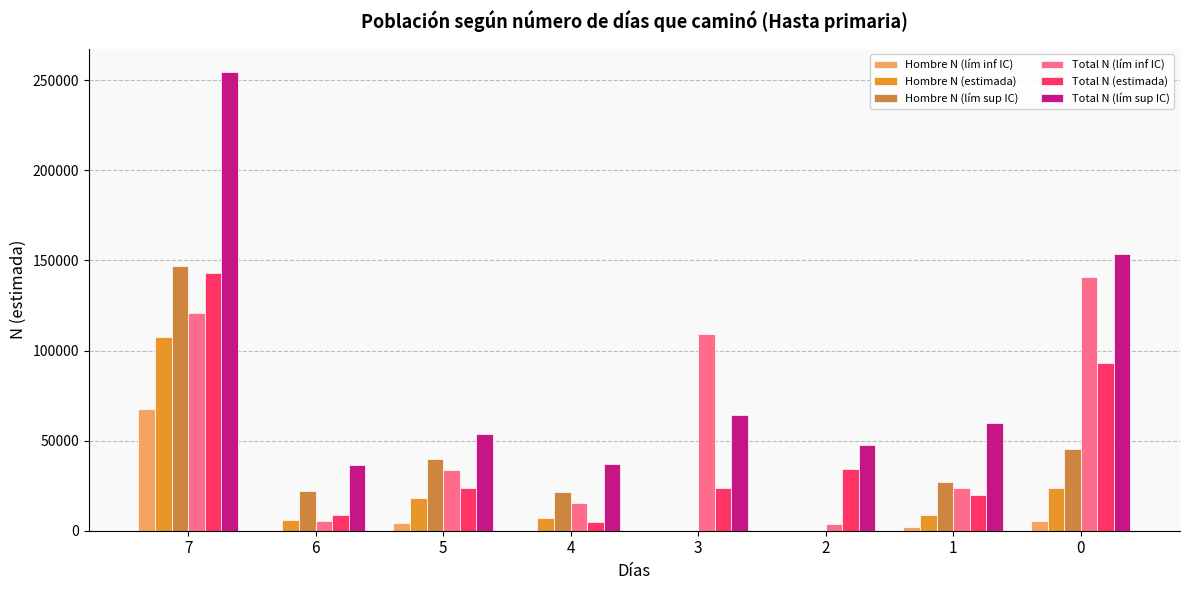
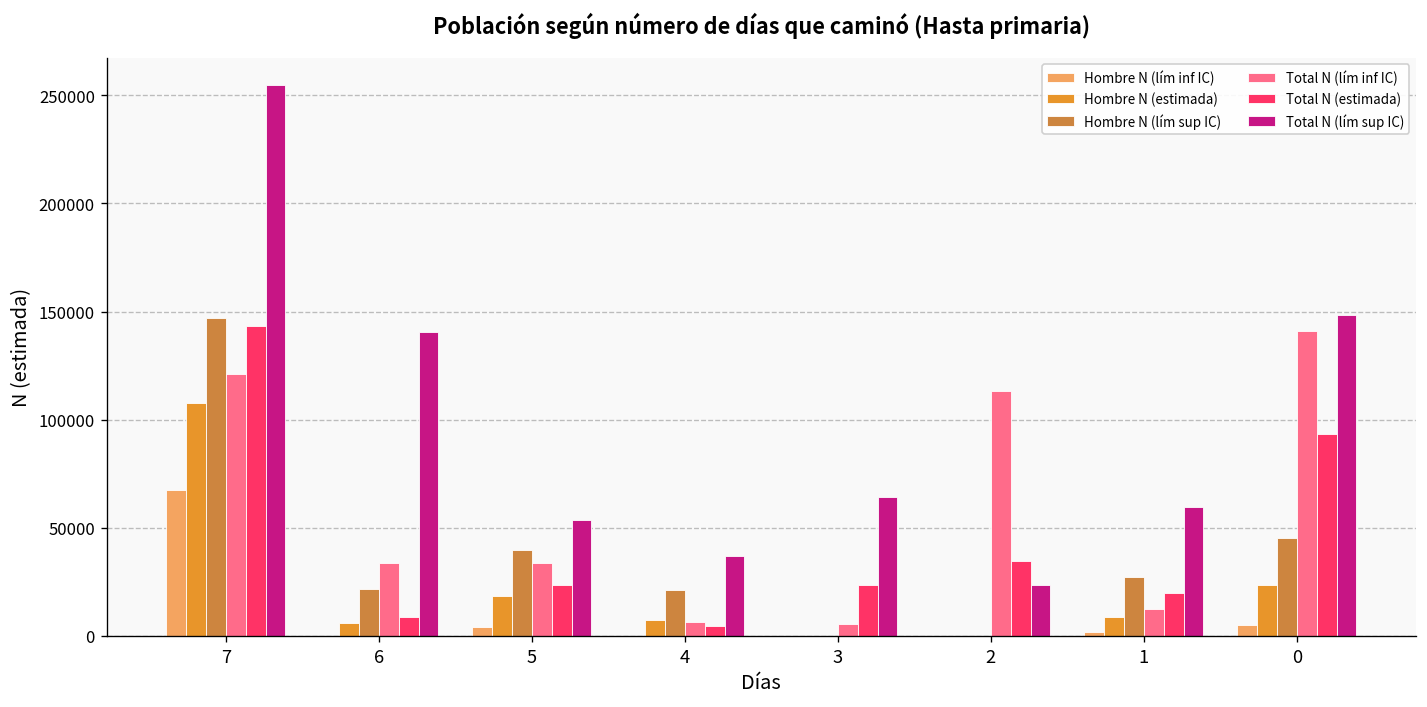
  {
    "Total N (lím inf IC)": {
      "7": 121000,
-     "6": 5000,
+     "6": 34000,
      "5": 34000,
-     "4": 15000,
-     "3": 109000,
-     "2": 4000,
-     "1": 24000,
+     "4": 6000,
+     "3": 5000,
+     "2": 113000,
+     "1": 12000,
      "0": 141000
    },
    "Total N (estimada)": {
      "7": 143000,
      "6": 9000,
      "5": 24000,
      "4": 5000,
      "3": 24000,
      "2": 34000,
      "1": 20000,
      "0": 93000
    },
    "Total N (lím sup IC)": {
      "7": 255000,
-     "6": 37000,
+     "6": 141000,
      "5": 53000,
      "4": 37000,
      "3": 64000,
-     "2": 48000,
+     "2": 24000,
      "1": 60000,
-     "0": 154000
+     "0": 148000
    }
  }
